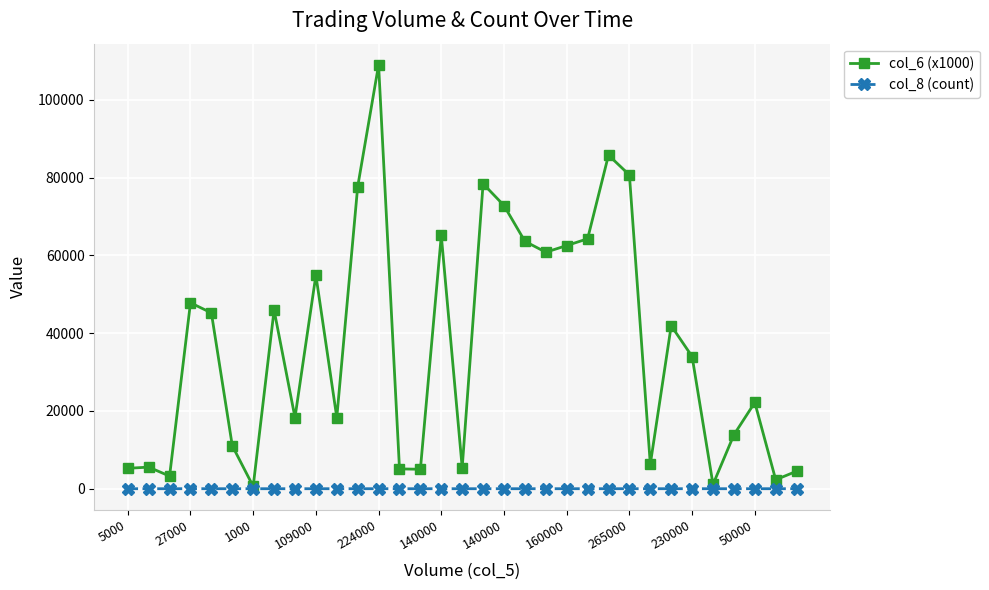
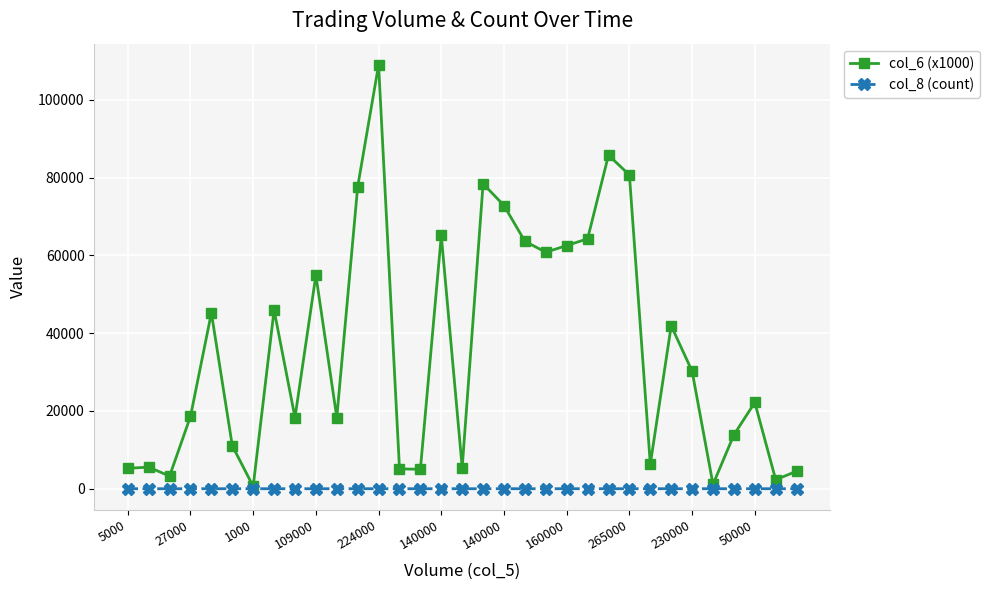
  {
    "col_6 (x1000)": {
      "5000": 5000,
-     "27000": 48000,
+     "27000": 19000,
      "109000": 55000,
      "224000": 109000,
      "160000": 63000,
      "265000": 81000,
-     "230000": 34000,
+     "230000": 30000,
      "50000": 22000
    },
    "col_8 (count)": {
      "5000": 0,
      "27000": 0,
      "109000": 0,
      "224000": 0,
      "160000": 0,
      "265000": 0,
      "230000": 0,
      "50000": 0
    }
  }
